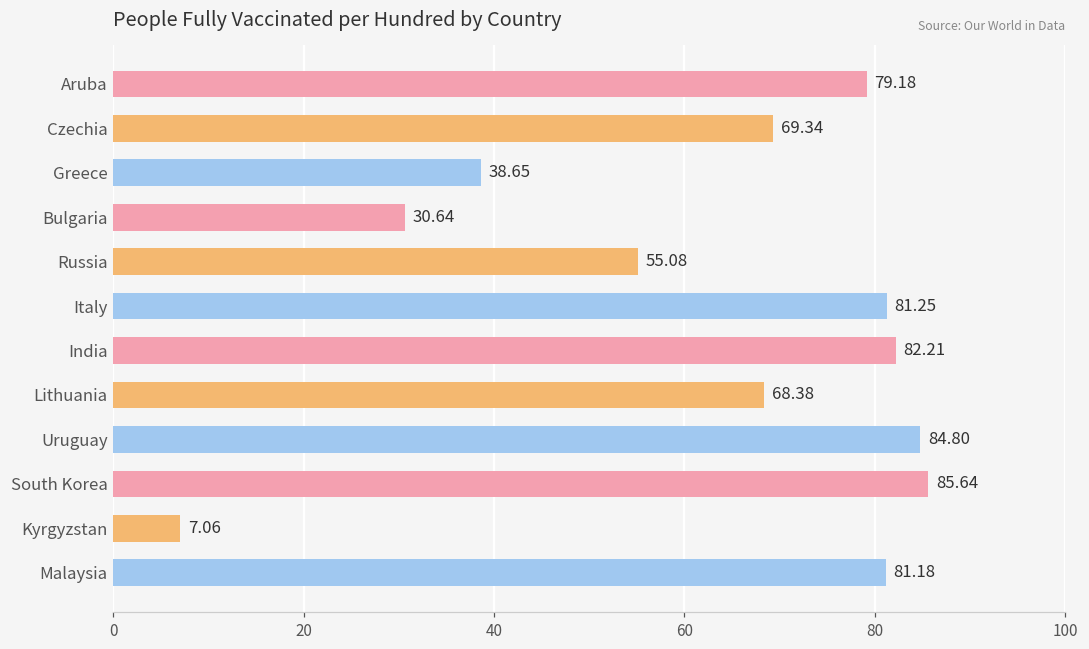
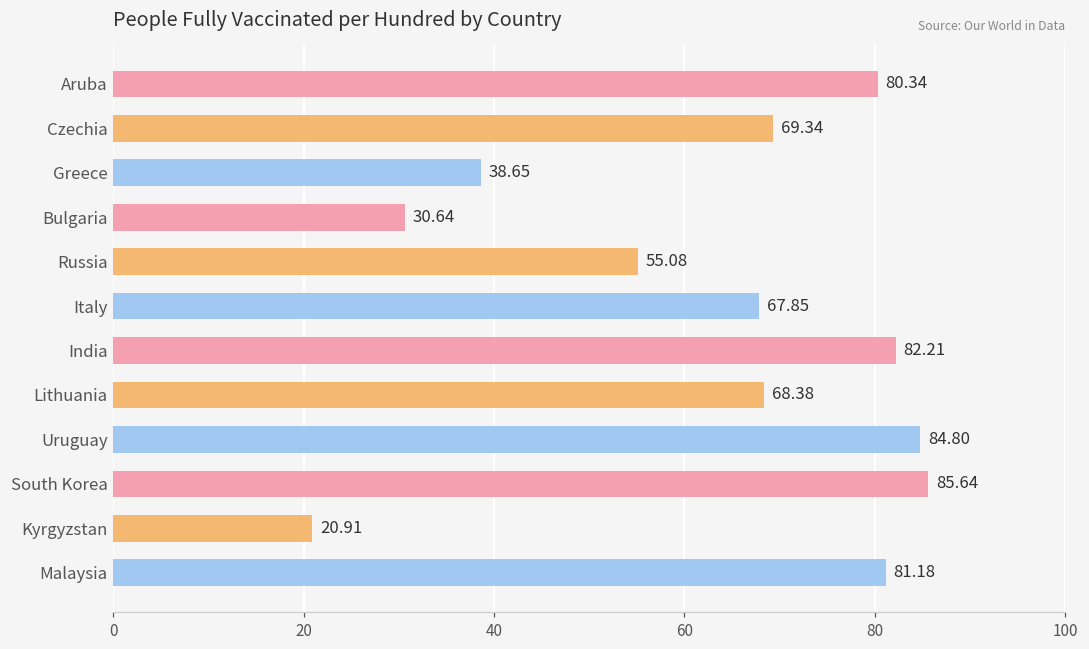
  {
-   "Aruba": 79.18,
+   "Aruba": 80.34,
    "Czechia": 69.34,
    "Greece": 38.65,
    "Bulgaria": 30.64,
    "Russia": 55.08,
-   "Italy": 81.25,
+   "Italy": 67.85,
    "India": 82.21,
    "Lithuania": 68.38,
    "Uruguay": 84.80,
    "South Korea": 85.64,
-   "Kyrgyzstan": 7.06,
+   "Kyrgyzstan": 20.91,
    "Malaysia": 81.18
  }
